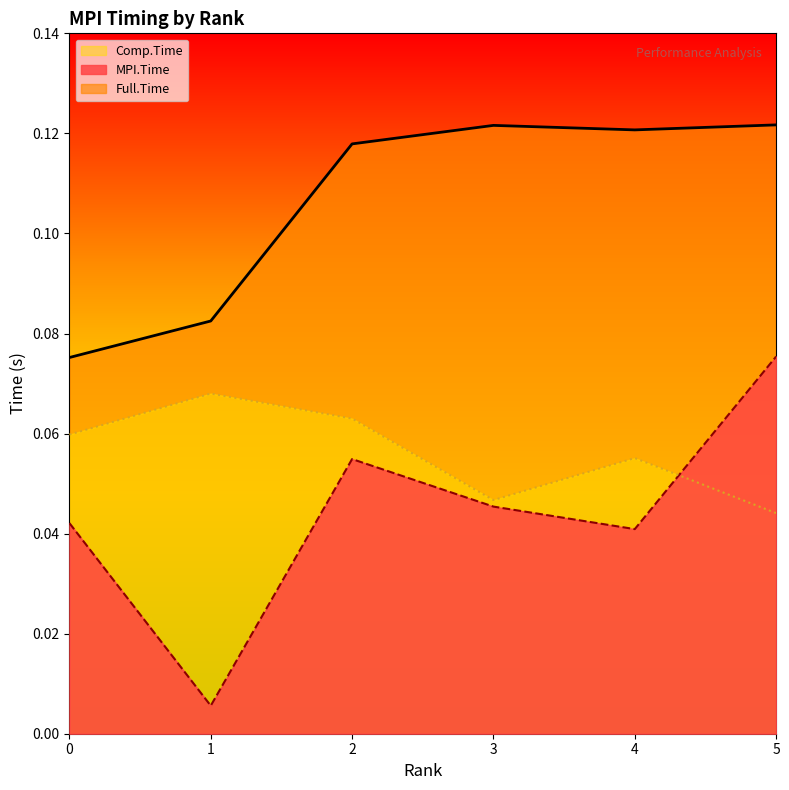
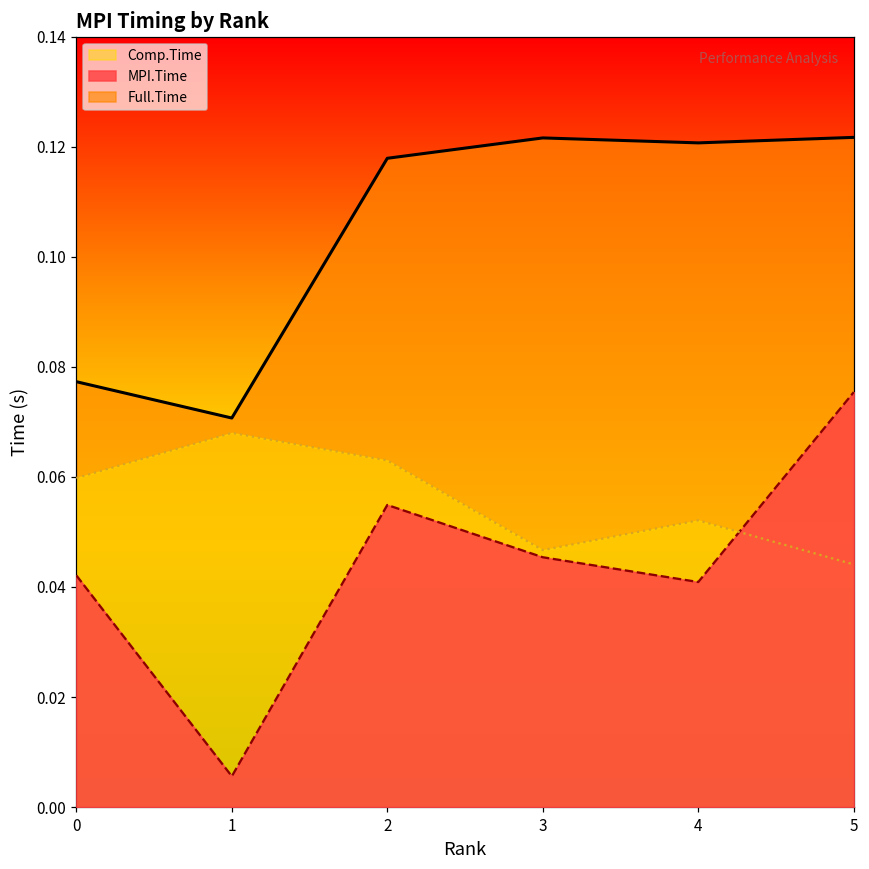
  {
    "Comp.Time": {
      "0": 0.060,
      "1": 0.068,
      "2": 0.063,
      "3": 0.047,
-     "4": 0.055,
+     "4": 0.052,
      "5": 0.044
    },
    "MPI.Time": {
      "0": 0.042,
      "1": 0.006,
      "2": 0.055,
      "3": 0.045,
      "4": 0.041,
      "5": 0.075
    },
    "Full.Time": {
-     "0": 0.075,
-     "1": 0.083,
+     "0": 0.077,
+     "1": 0.071,
      "2": 0.118,
      "3": 0.122,
      "4": 0.121,
      "5": 0.122
    }
  }
